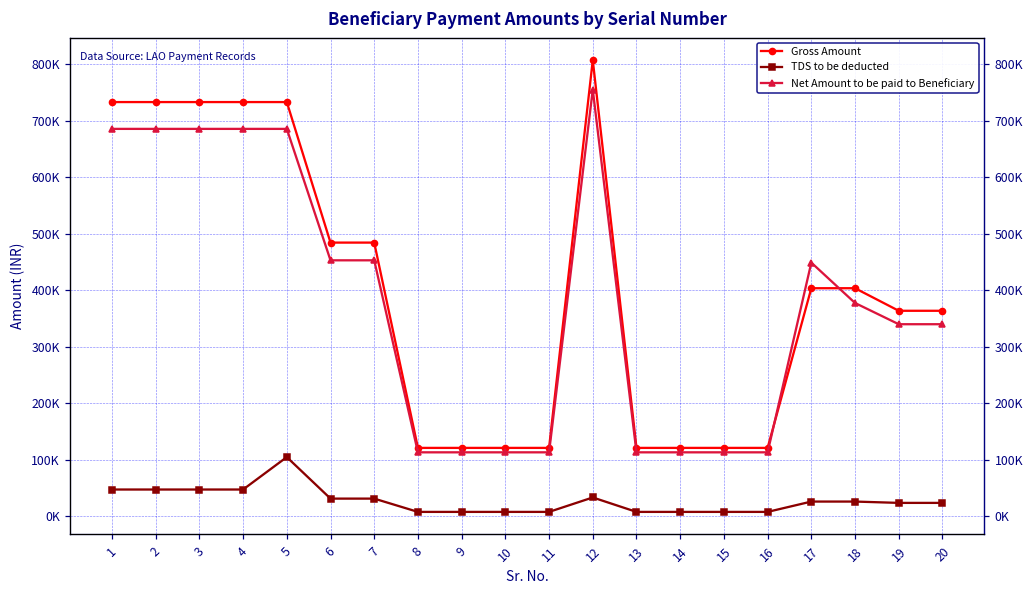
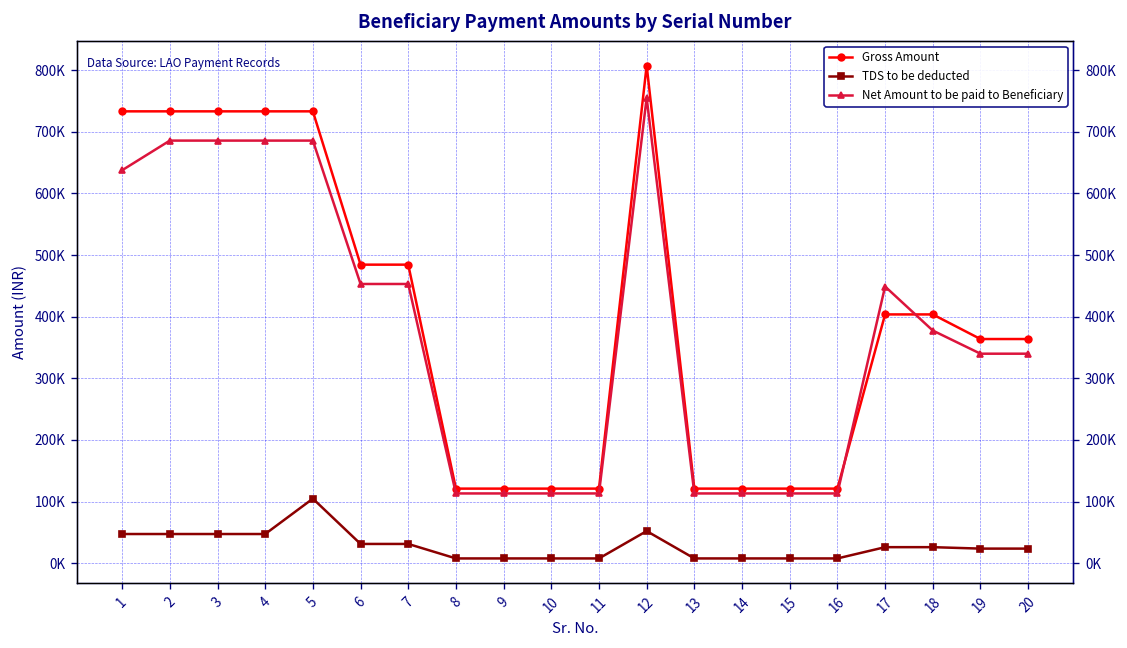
  {
    "Gross Amount": {
      "1": 730000,
      "2": 730000,
      "3": 730000,
      "4": 730000,
      "5": 730000,
      "6": 480000,
      "7": 480000,
      "8": 120000,
      "9": 120000,
      "10": 120000,
      "11": 120000,
      "12": 810000,
      "13": 120000,
      "14": 120000,
      "15": 120000,
      "16": 120000,
      "17": 400000,
      "18": 400000,
      "19": 360000,
      "20": 360000
    },
    "TDS to be deducted": {
      "1": 50000,
      "2": 50000,
      "3": 50000,
      "4": 50000,
      "5": 100000,
      "6": 30000,
      "7": 30000,
      "8": 10000,
      "9": 10000,
      "10": 10000,
      "11": 10000,
-     "12": 30000,
+     "12": 50000,
      "13": 10000,
      "14": 10000,
      "15": 10000,
      "16": 10000,
      "17": 30000,
      "18": 30000,
      "19": 20000,
      "20": 20000
    },
    "Net Amount to be paid to Beneficiary": {
-     "1": 690000,
+     "1": 640000,
      "2": 690000,
      "3": 690000,
      "4": 690000,
      "5": 690000,
      "6": 450000,
      "7": 450000,
      "8": 110000,
      "9": 110000,
      "10": 110000,
      "11": 110000,
      "12": 760000,
      "13": 110000,
      "14": 110000,
      "15": 110000,
      "16": 110000,
      "17": 450000,
      "18": 380000,
      "19": 340000,
      "20": 340000
    }
  }
